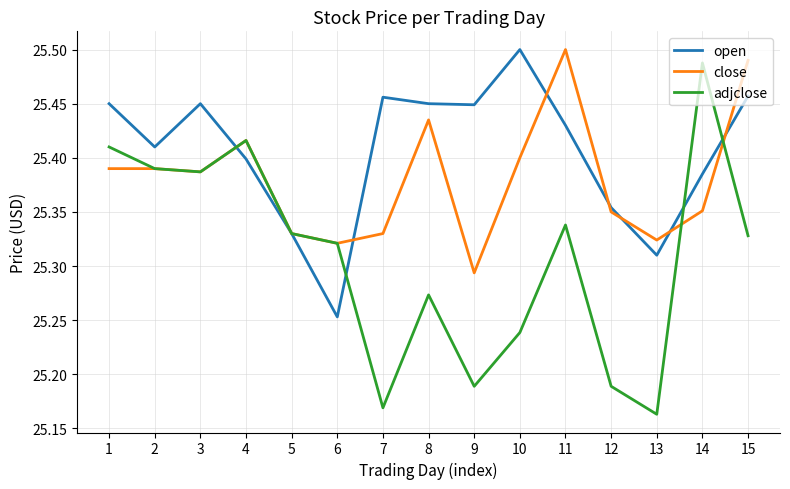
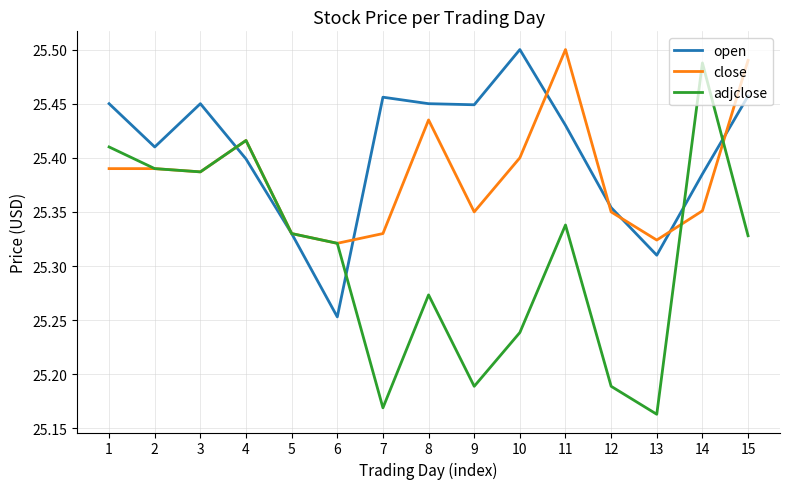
  {
    "open": {
      "1": 25.450,
      "2": 25.410,
      "3": 25.450,
      "4": 25.399,
      "6": 25.253,
      "7": 25.456,
      "8": 25.450,
      "9": 25.449,
      "10": 25.500,
      "11": 25.430,
      "12": 25.354,
      "13": 25.310,
      "14": 25.385
    },
    "close": {
      "1": 25.390,
      "7": 25.330,
      "8": 25.435,
-     "9": 25.294,
+     "9": 25.350,
      "10": 25.400,
      "11": 25.500,
      "12": 25.350,
      "13": 25.324,
      "14": 25.351
    },
    "adjclose": {
      "1": 25.410,
      "7": 25.169,
      "8": 25.273,
      "9": 25.189,
      "10": 25.239,
      "11": 25.338,
      "12": 25.189,
      "13": 25.163,
      "15": 25.328
    }
  }
